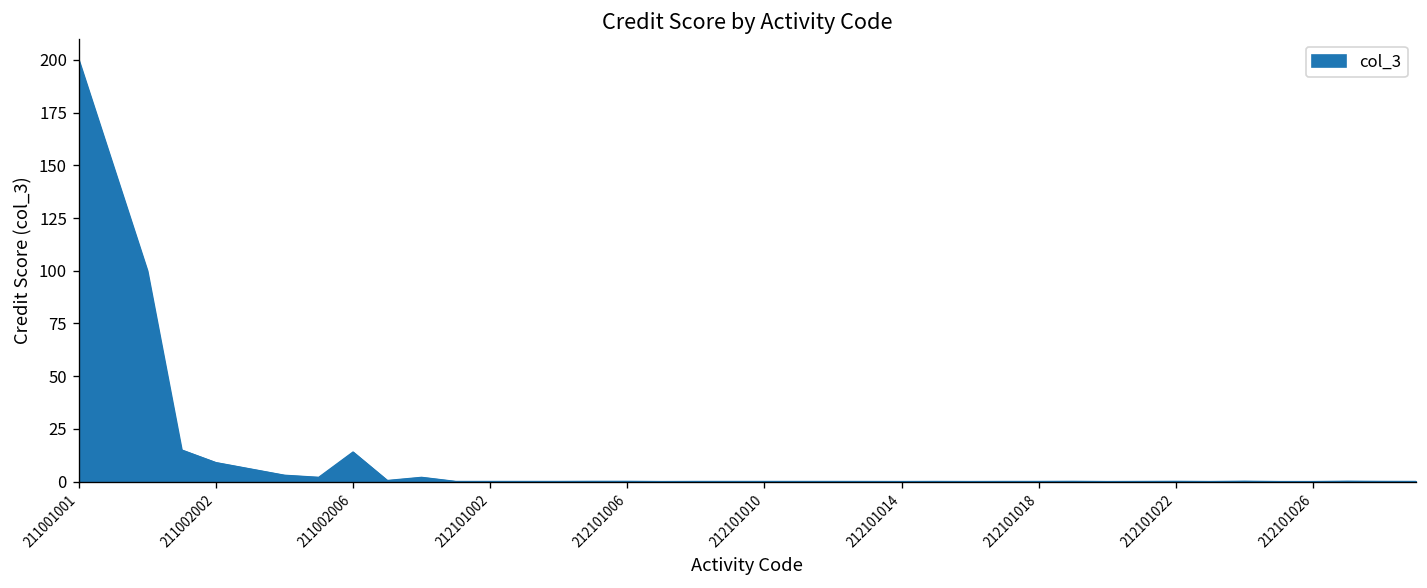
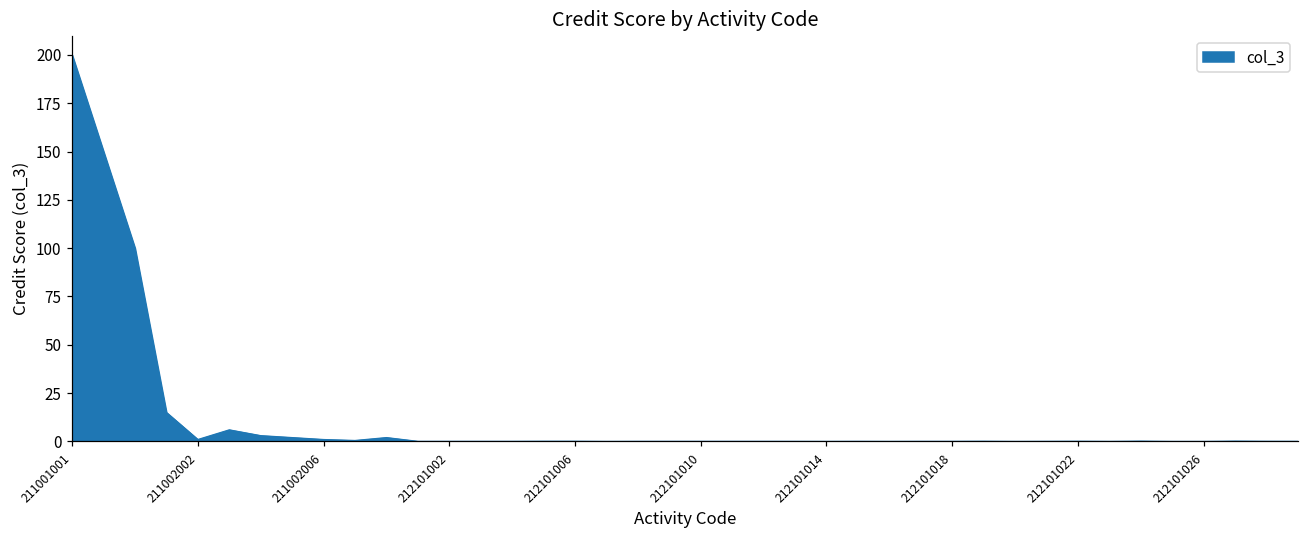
  {
    "211001001": 200,
-   "211002002": 9,
-   "211002006": 14,
+   "211002002": 1,
+   "211002006": 1,
    "212101002": 0,
    "212101006": 0,
    "212101010": 0,
    "212101014": 0,
    "212101018": 0,
    "212101022": 0,
    "212101026": 0
  }
